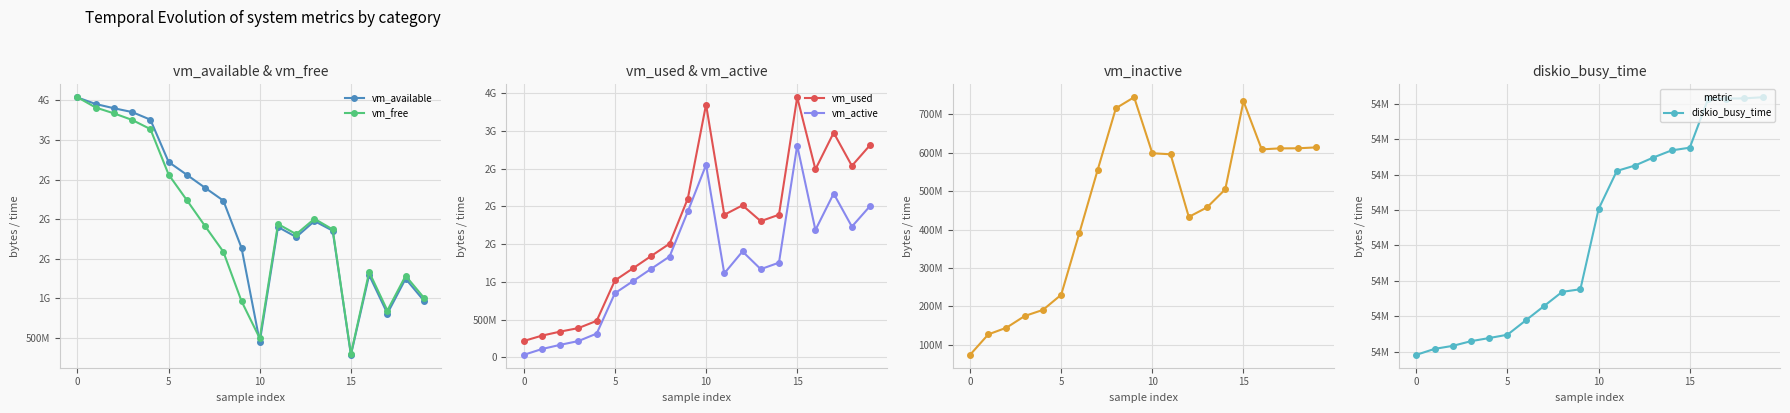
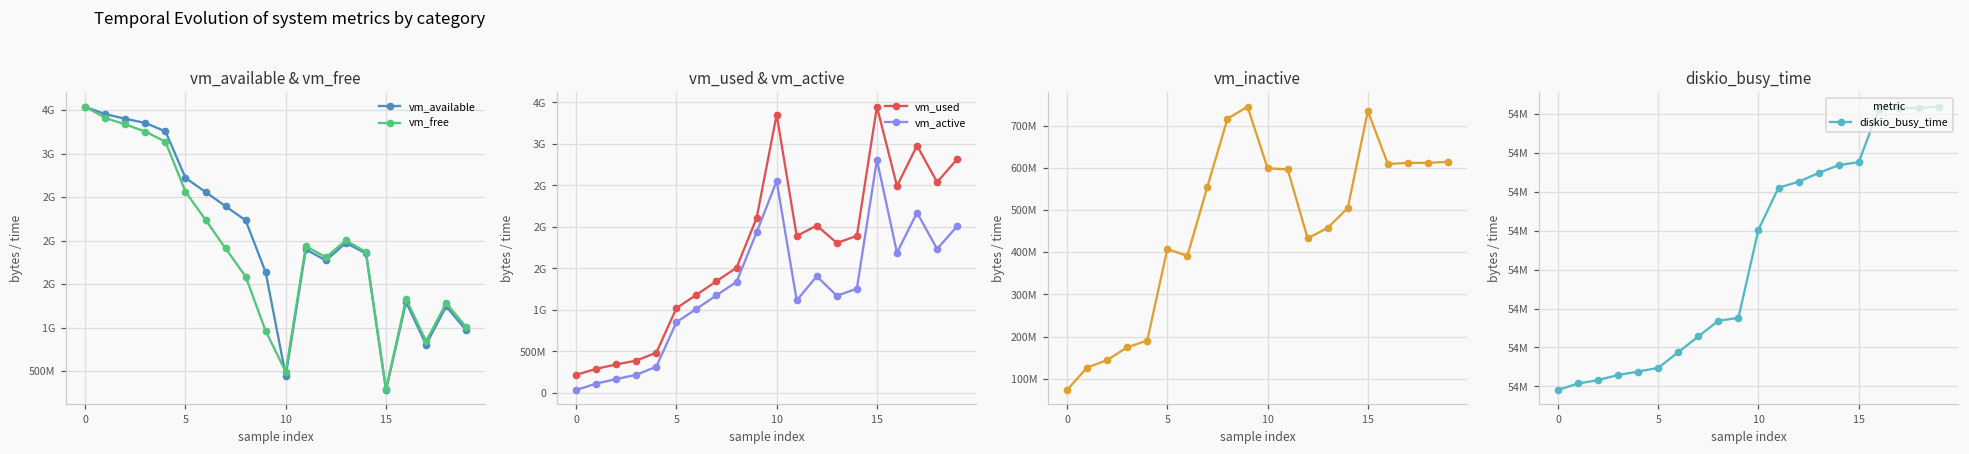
  {
    "vm_inactive": {
      "0": 70000000,
-     "5": 230000000,
+     "5": 410000000,
      "10": 600000000,
      "15": 730000000
    }
  }
